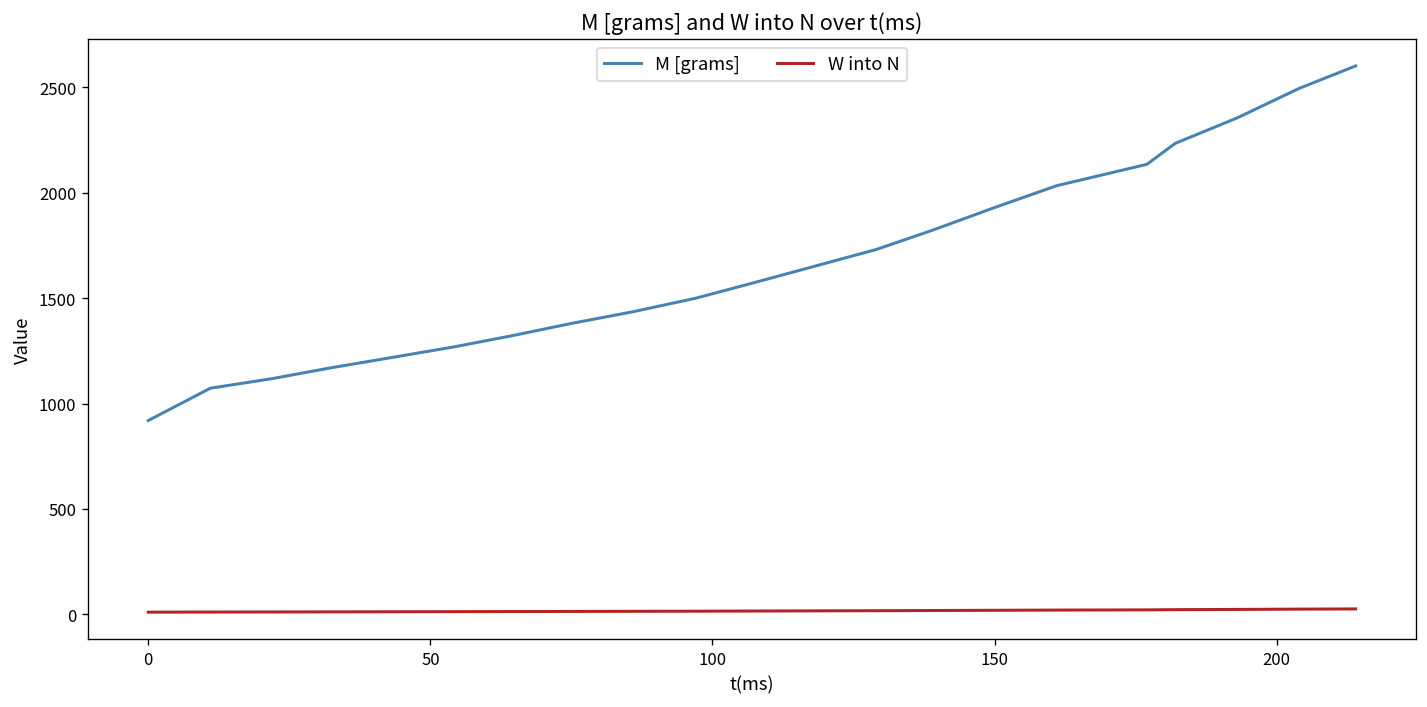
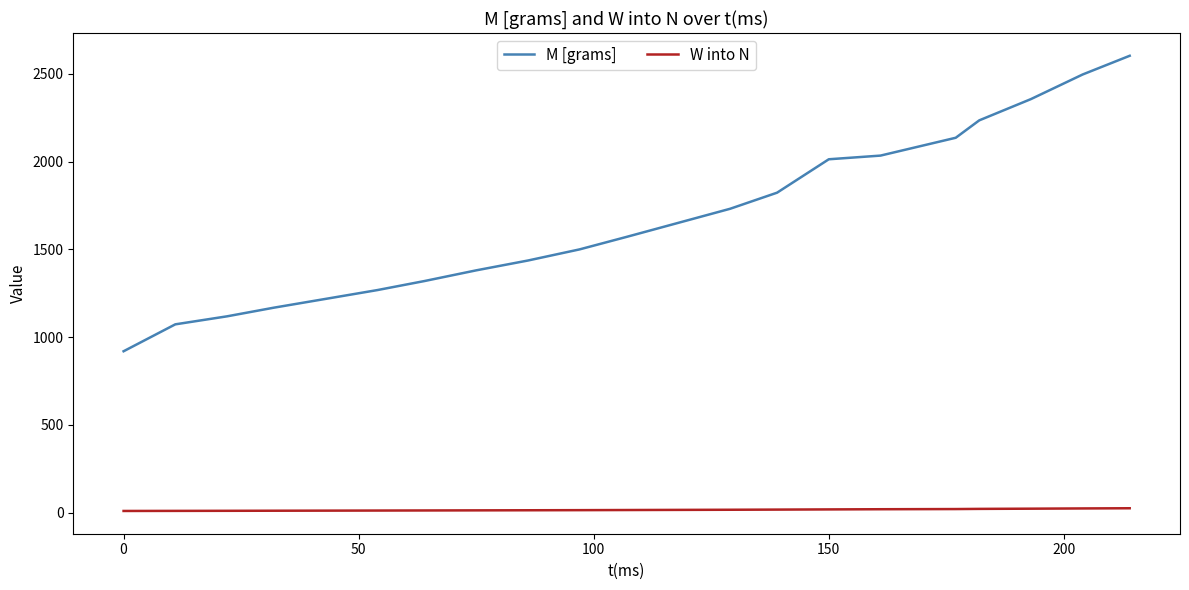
  {
    "M [grams]": {
      "0": 920,
-     "150": 1930
+     "150": 2010
    },
    "W into N": {
      "0": 10,
      "150": 20
    }
  }
